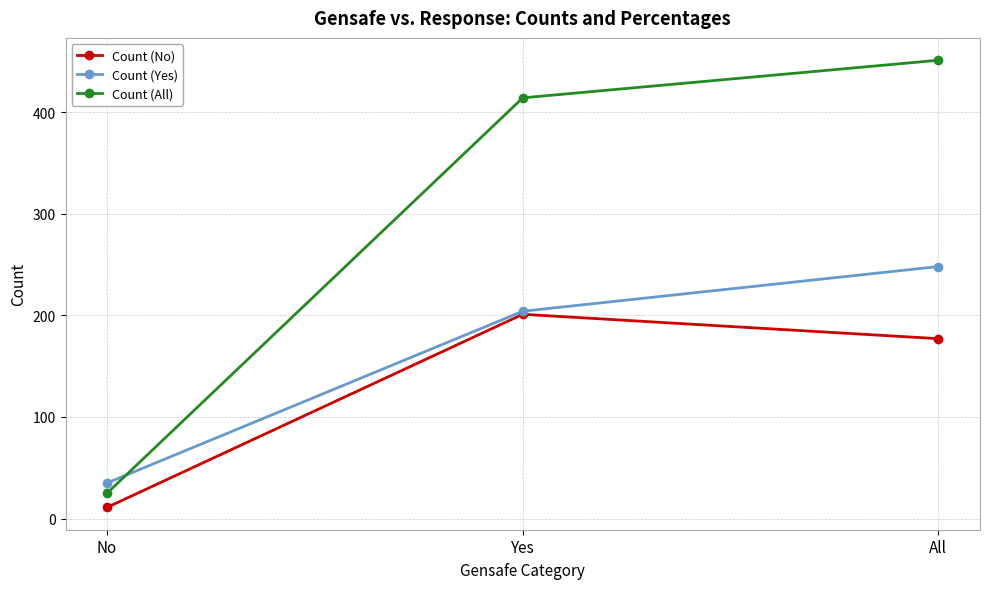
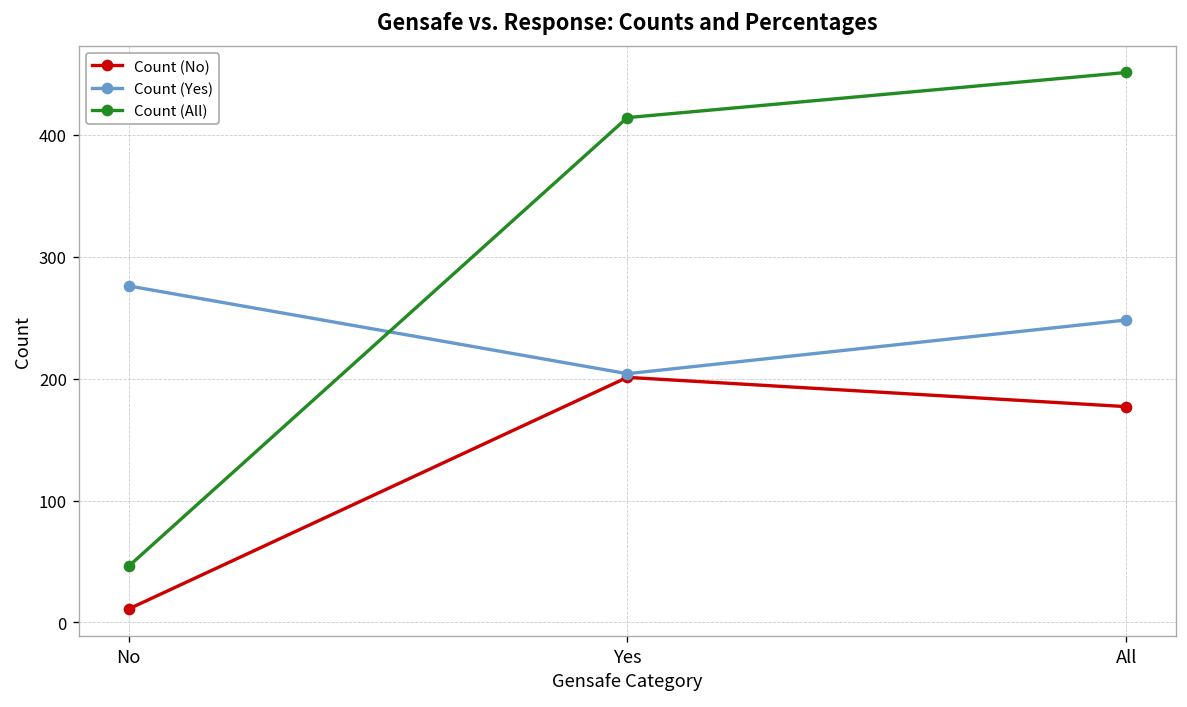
  {
    "Count (No)": {
      "No": 11,
      "Yes": 201,
      "All": 177
    },
    "Count (Yes)": {
-     "No": 35,
+     "No": 276,
      "Yes": 204,
      "All": 248
    },
    "Count (All)": {
-     "No": 25,
+     "No": 46,
      "Yes": 414,
      "All": 451
    }
  }
